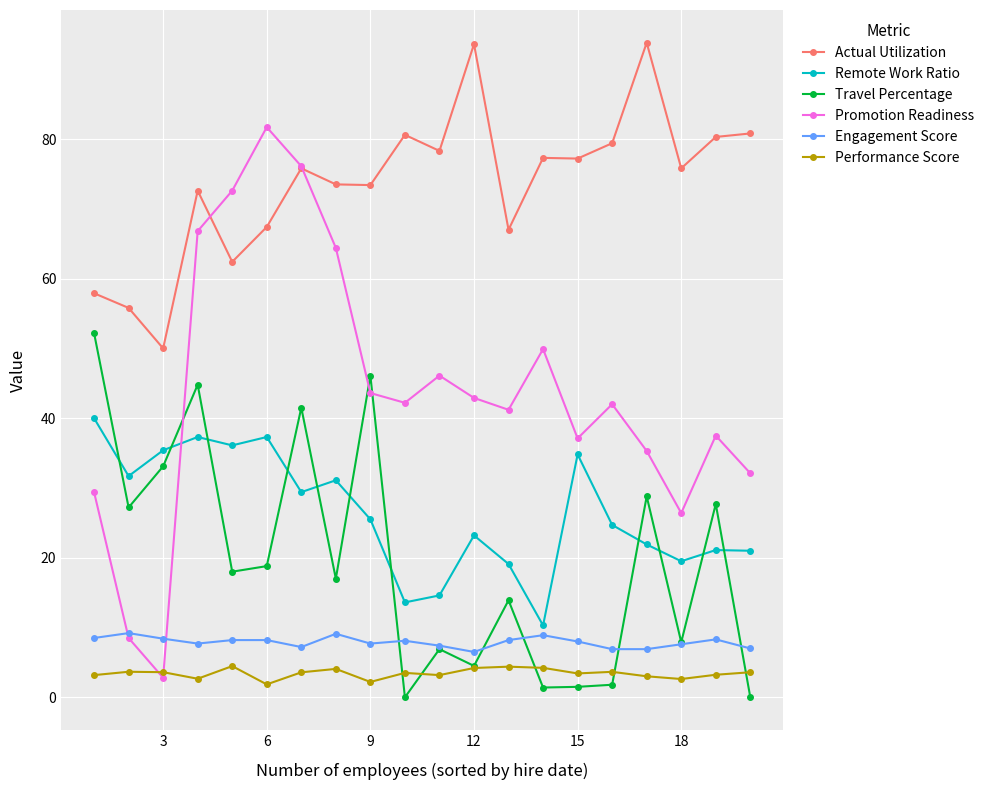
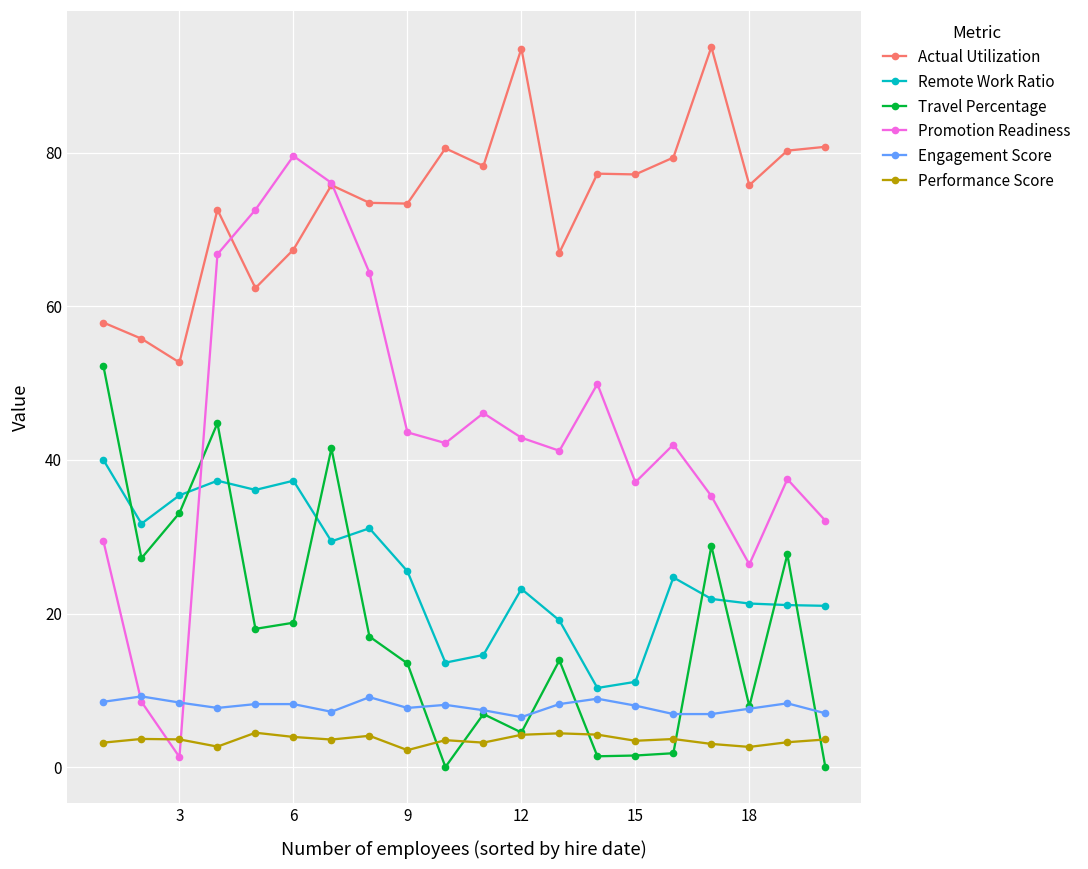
  {
    "Actual Utilization": {
-     "3": 50,
+     "3": 53,
      "6": 67,
      "9": 73,
      "12": 94,
      "15": 77,
      "18": 76
    },
    "Remote Work Ratio": {
      "3": 35,
      "6": 37,
      "9": 26,
      "12": 23,
-     "15": 35,
-     "18": 20
+     "15": 11,
+     "18": 21
    },
    "Travel Percentage": {
      "3": 33,
      "6": 19,
-     "9": 46,
+     "9": 14,
      "15": 2
    },
    "Promotion Readiness": {
-     "3": 3,
-     "6": 82,
+     "3": 1,
+     "6": 80,
      "9": 44,
      "12": 43,
      "15": 37,
      "18": 26
    },
    "Engagement Score": {
      "3": 8,
      "6": 8,
      "9": 8,
      "12": 7,
      "15": 8
    },
    "Performance Score": {
      "3": 4,
-     "6": 2,
+     "6": 4,
      "9": 2,
      "15": 3,
      "18": 3
    }
  }
